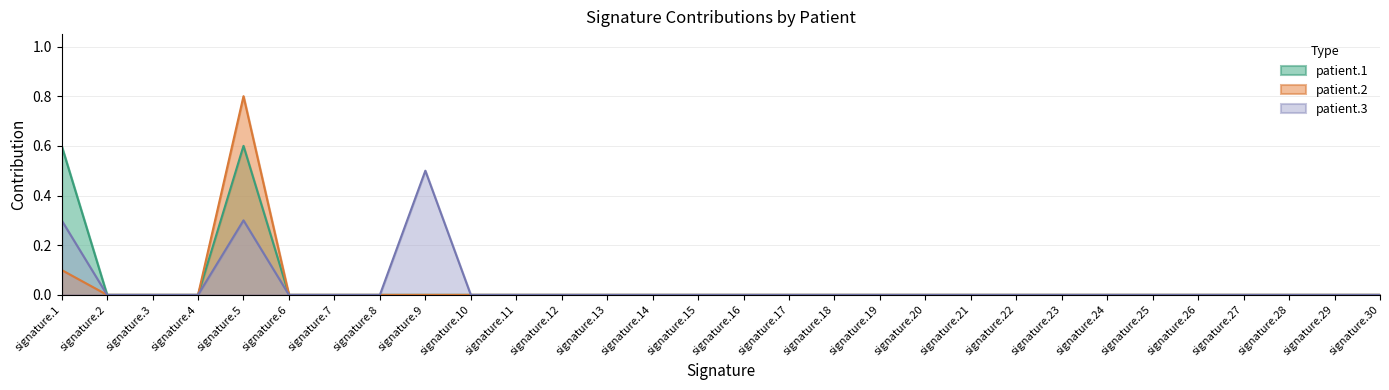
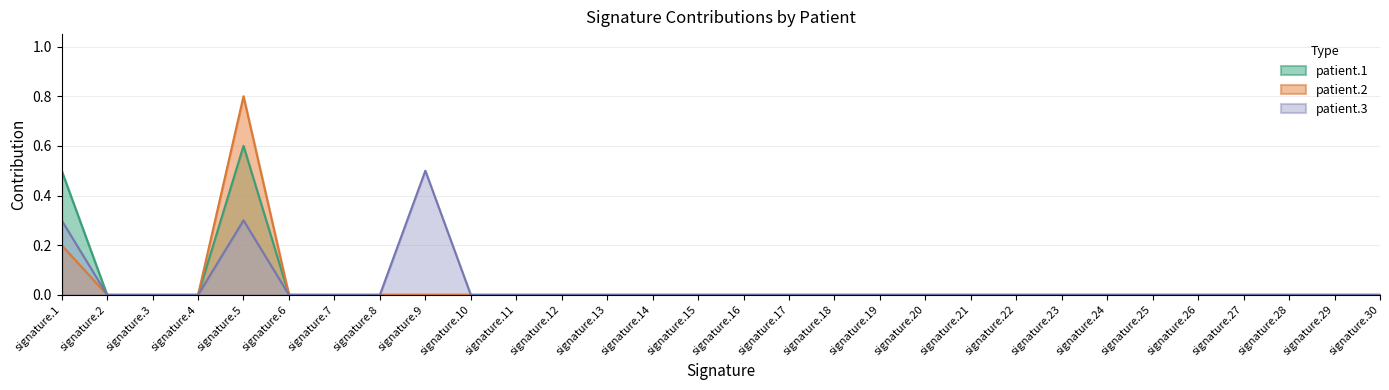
  {
    "patient.1": {
-     "signature.1": 0.6,
+     "signature.1": 0.5,
      "signature.5": 0.6
    },
    "patient.2": {
-     "signature.1": 0.1,
+     "signature.1": 0.2,
      "signature.5": 0.8
    },
    "patient.3": {
      "signature.1": 0.3,
      "signature.5": 0.3,
      "signature.9": 0.5
    }
  }
